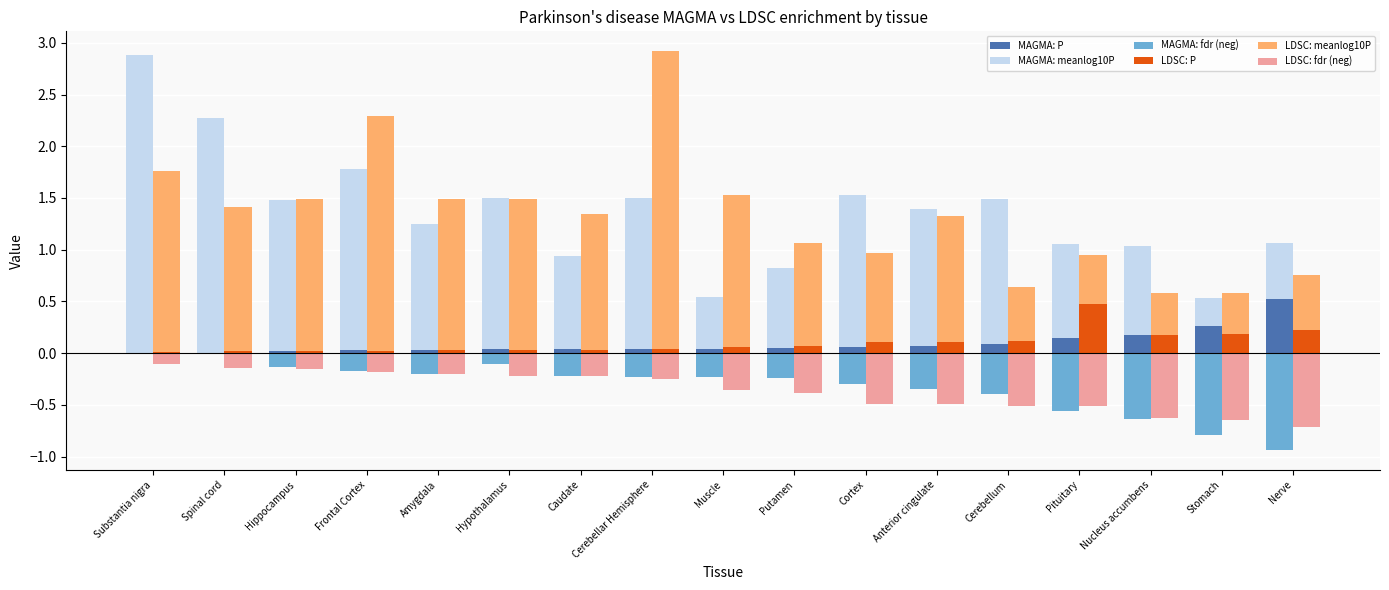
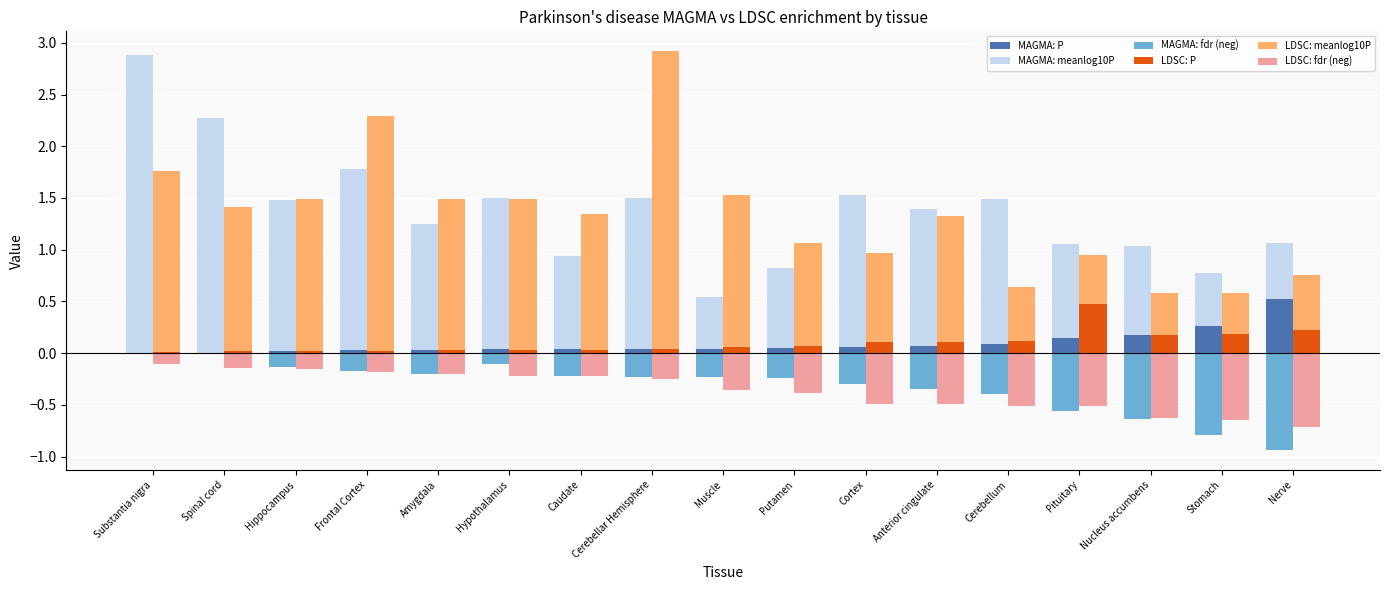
  {
    "MAGMA: P": {
      "Frontal Cortex": 0.03,
      "Amygdala": 0.03,
      "Hypothalamus": 0.04,
      "Caudate": 0.04,
      "Cerebellar Hemisphere": 0.04,
      "Muscle": 0.04,
      "Putamen": 0.05,
      "Cortex": 0.06,
      "Anterior cingulate": 0.07,
      "Cerebellum": 0.09,
      "Pituitary": 0.14,
      "Nucleus accumbens": 0.18,
      "Stomach": 0.27,
      "Nerve": 0.53
    },
    "MAGMA: meanlog10P": {
      "Substantia nigra": 2.88,
      "Spinal cord": 2.27,
      "Hippocampus": 1.46,
      "Frontal Cortex": 1.75,
      "Amygdala": 1.21,
      "Hypothalamus": 1.46,
      "Caudate": 0.90,
      "Cerebellar Hemisphere": 1.46,
      "Muscle": 0.50,
      "Putamen": 0.78,
      "Cortex": 1.47,
      "Anterior cingulate": 1.32,
      "Cerebellum": 1.40,
      "Pituitary": 0.91,
      "Nucleus accumbens": 0.86,
-     "Stomach": 0.27,
+     "Stomach": 0.51,
      "Nerve": 0.54
    },
    "MAGMA: fdr (neg)": {
      "Hippocampus": -0.13,
      "Frontal Cortex": -0.17,
      "Amygdala": -0.20,
      "Hypothalamus": -0.11,
      "Caudate": -0.22,
      "Cerebellar Hemisphere": -0.23,
      "Muscle": -0.23,
      "Putamen": -0.24,
      "Cortex": -0.30,
      "Anterior cingulate": -0.35,
      "Cerebellum": -0.39,
      "Pituitary": -0.56,
      "Nucleus accumbens": -0.63,
      "Stomach": -0.79,
      "Nerve": -0.94
    },
    "LDSC: P": {
      "Frontal Cortex": 0.03,
      "Amygdala": 0.03,
      "Hypothalamus": 0.03,
      "Caudate": 0.03,
      "Cerebellar Hemisphere": 0.04,
      "Muscle": 0.06,
      "Putamen": 0.07,
      "Cortex": 0.11,
      "Anterior cingulate": 0.11,
      "Cerebellum": 0.12,
      "Pituitary": 0.47,
      "Nucleus accumbens": 0.17,
      "Stomach": 0.19,
      "Nerve": 0.22
    }
  }
